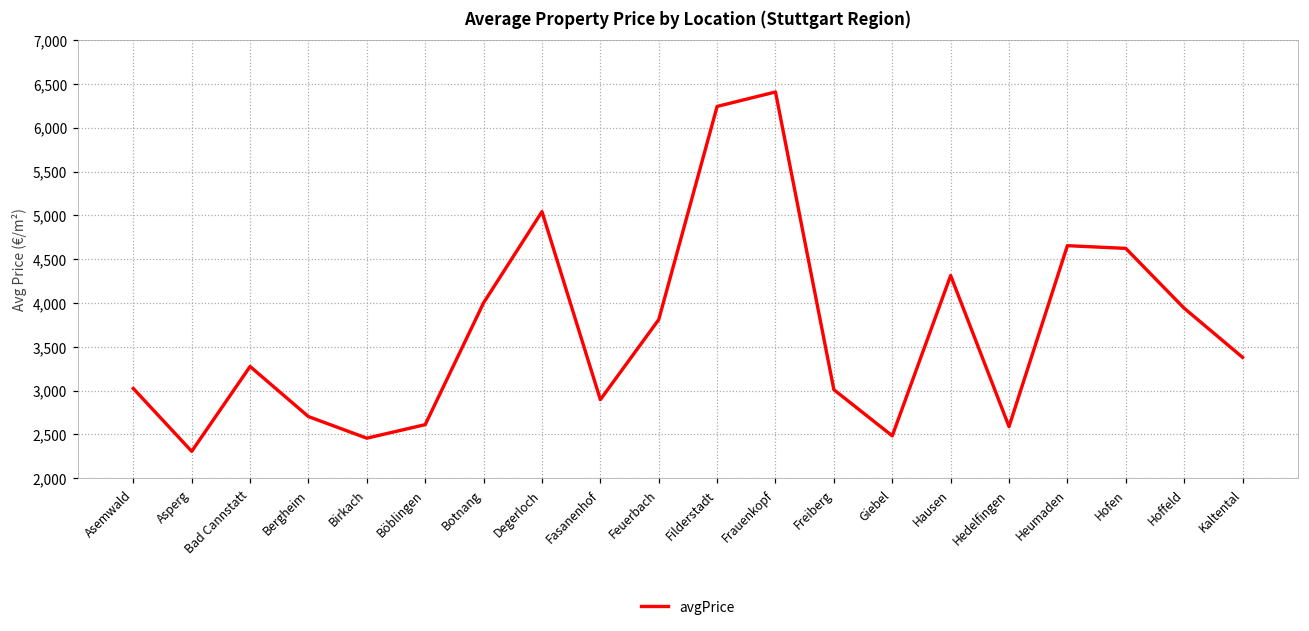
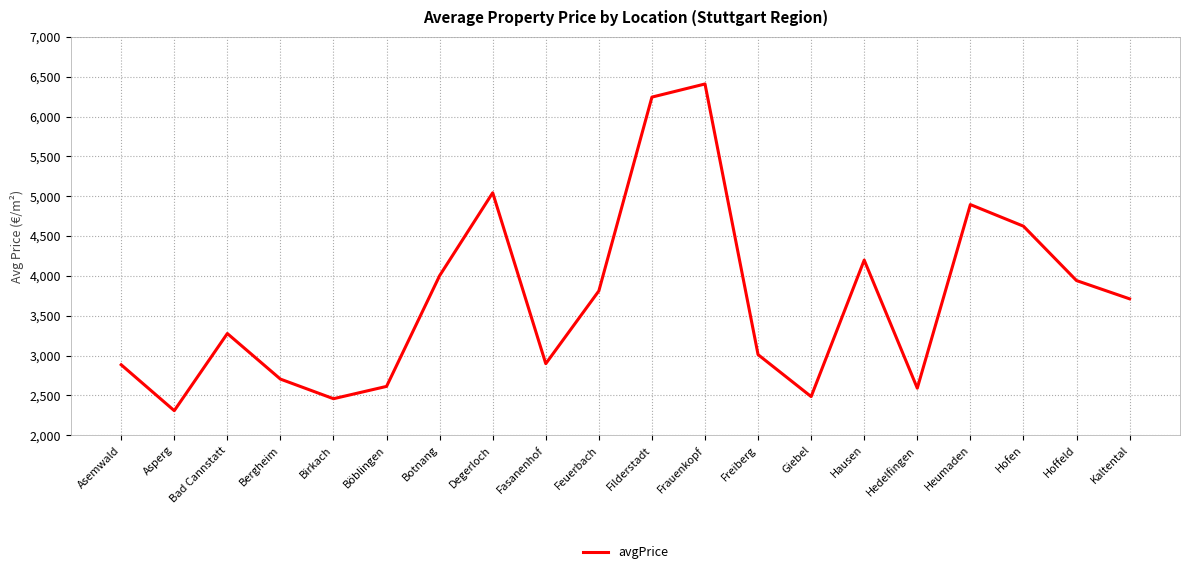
  {
-   "Asemwald": "3,000",
+   "Asemwald": "2,900",
    "Asperg": "2,300",
    "Bad Cannstatt": "3,300",
    "Bergheim": "2,700",
    "Birkach": "2,500",
    "Böblingen": "2,600",
    "Botnang": "4,000",
    "Degerloch": "5,000",
    "Fasanenhof": "2,900",
    "Feuerbach": "3,800",
    "Filderstadt": "6,200",
    "Frauenkopf": "6,400",
    "Freiberg": "3,000",
    "Giebel": "2,500",
-   "Hausen": "4,300",
+   "Hausen": "4,200",
    "Hedelfingen": "2,600",
-   "Heumaden": "4,700",
+   "Heumaden": "4,900",
    "Hofen": "4,600",
    "Hoffeld": "3,900",
-   "Kaltental": "3,400"
+   "Kaltental": "3,700"
  }
